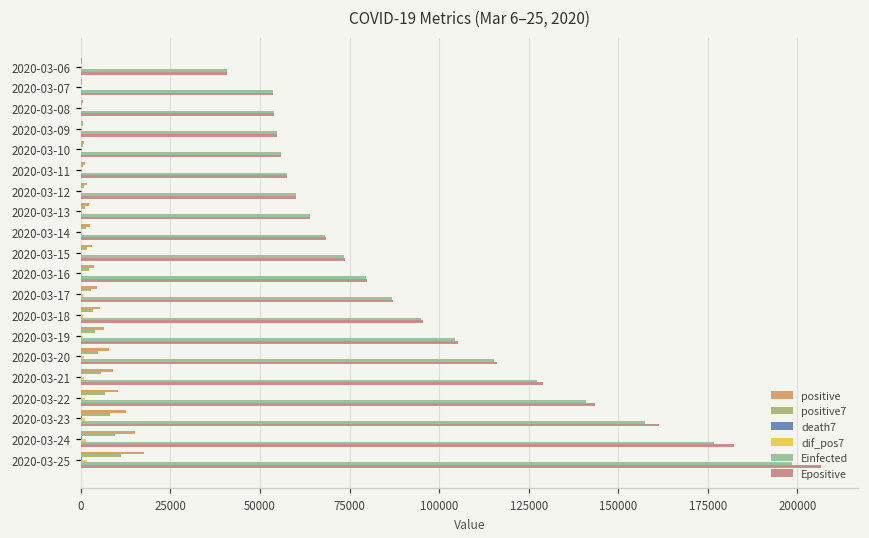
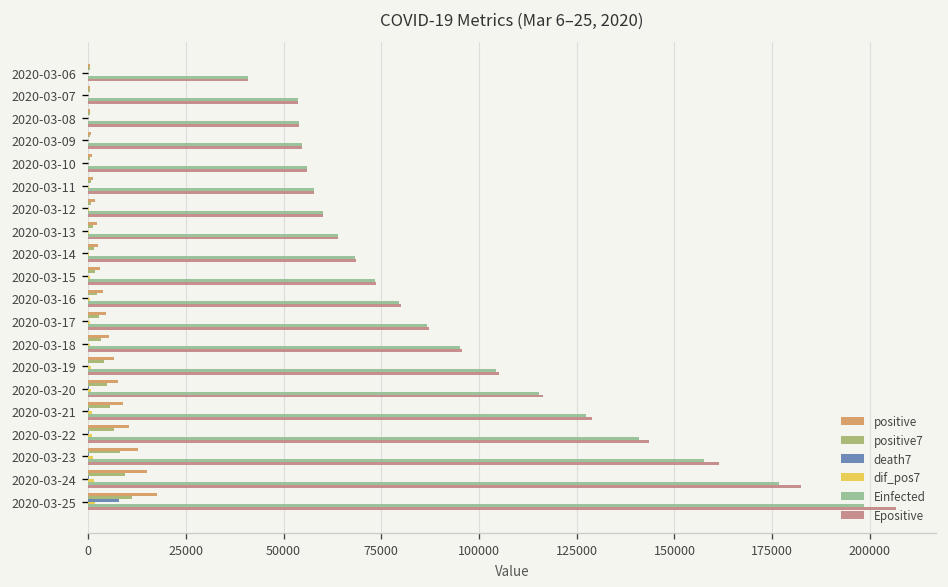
  {
    "death7": {
-     "2020-03-25": 0
+     "2020-03-25": 8000
    }
  }
